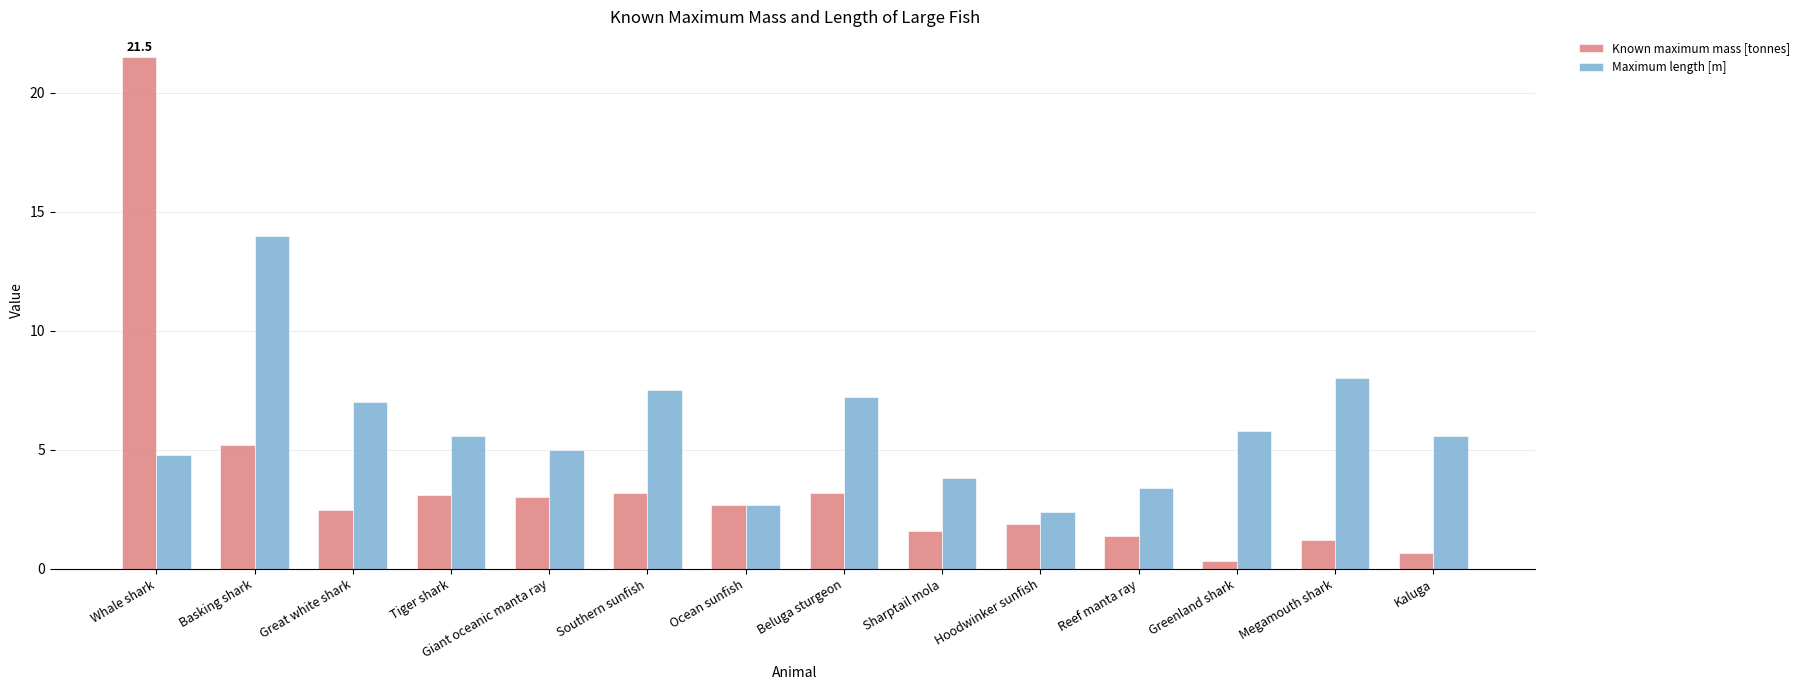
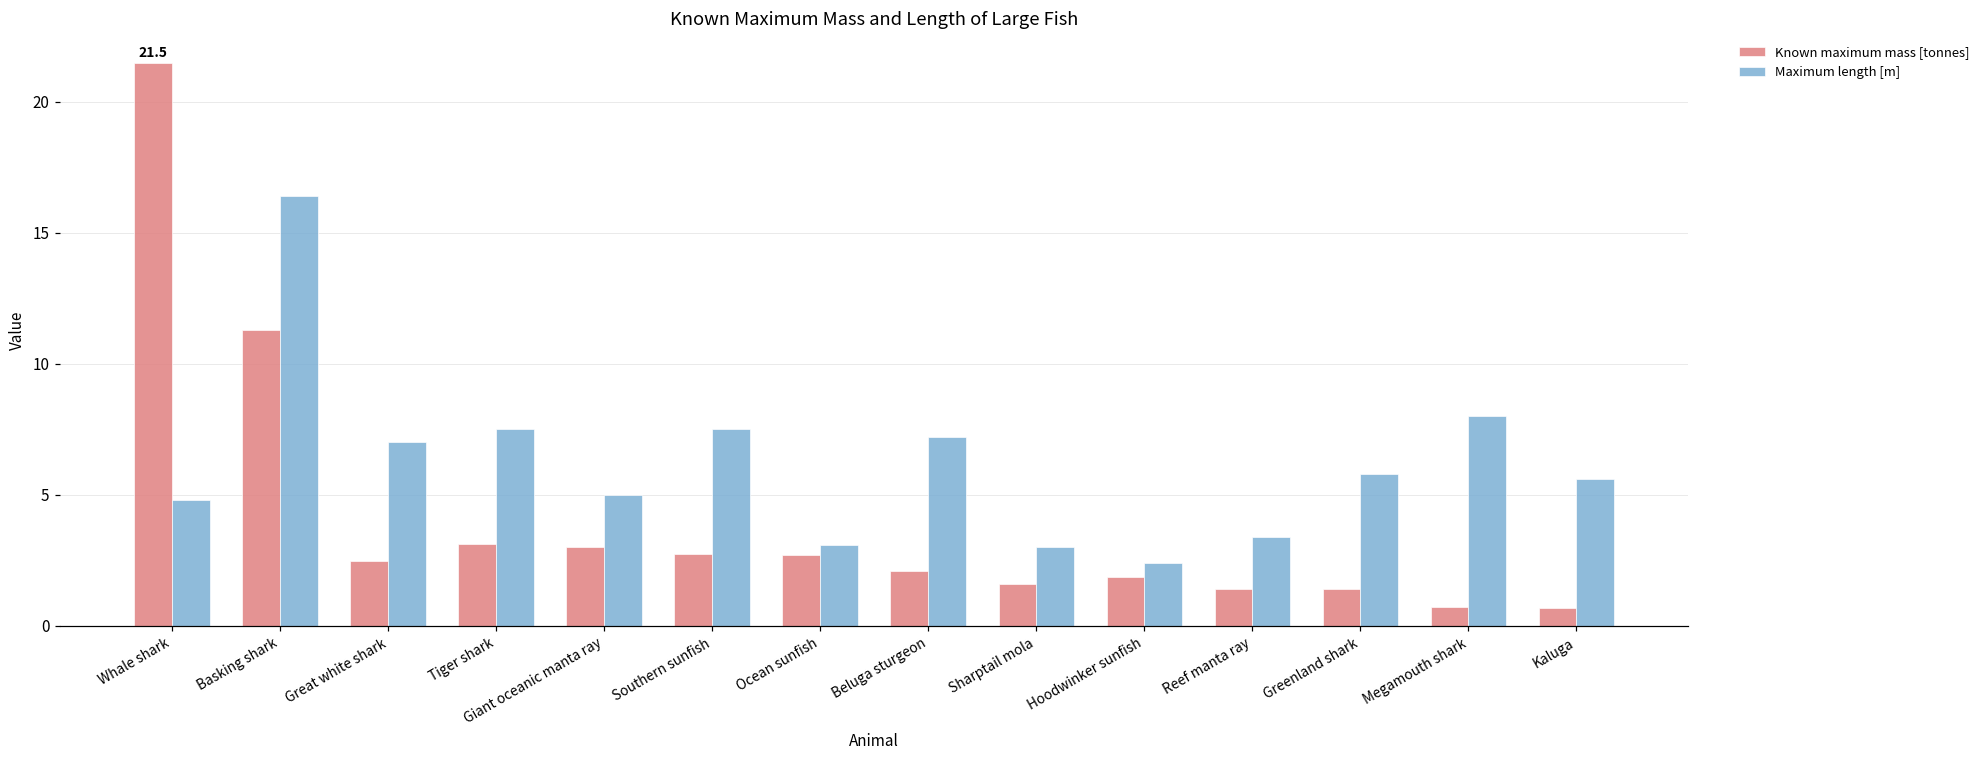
  {
    "Known maximum mass [tonnes]": {
-     "Basking shark": 5.2,
+     "Basking shark": 11.3,
      "Great white shark": 2.5,
      "Tiger shark": 3.1,
      "Giant oceanic manta ray": 3.0,
-     "Southern sunfish": 3.2,
+     "Southern sunfish": 2.7,
      "Ocean sunfish": 2.7,
-     "Beluga sturgeon": 3.2,
+     "Beluga sturgeon": 2.1,
      "Sharptail mola": 1.6,
      "Hoodwinker sunfish": 1.9,
      "Reef manta ray": 1.4,
-     "Greenland shark": 0.3,
-     "Megamouth shark": 1.2,
+     "Greenland shark": 1.4,
+     "Megamouth shark": 0.7,
      "Kaluga": 0.7
    },
    "Maximum length [m]": {
      "Whale shark": 4.8,
-     "Basking shark": 14.0,
+     "Basking shark": 16.4,
      "Great white shark": 7.0,
-     "Tiger shark": 5.6,
+     "Tiger shark": 7.5,
      "Giant oceanic manta ray": 5.0,
      "Southern sunfish": 7.5,
-     "Ocean sunfish": 2.7,
+     "Ocean sunfish": 3.1,
      "Beluga sturgeon": 7.2,
-     "Sharptail mola": 3.8,
+     "Sharptail mola": 3.0,
      "Hoodwinker sunfish": 2.4,
      "Reef manta ray": 3.4,
      "Greenland shark": 5.8,
      "Megamouth shark": 8.0,
      "Kaluga": 5.6
    }
  }
